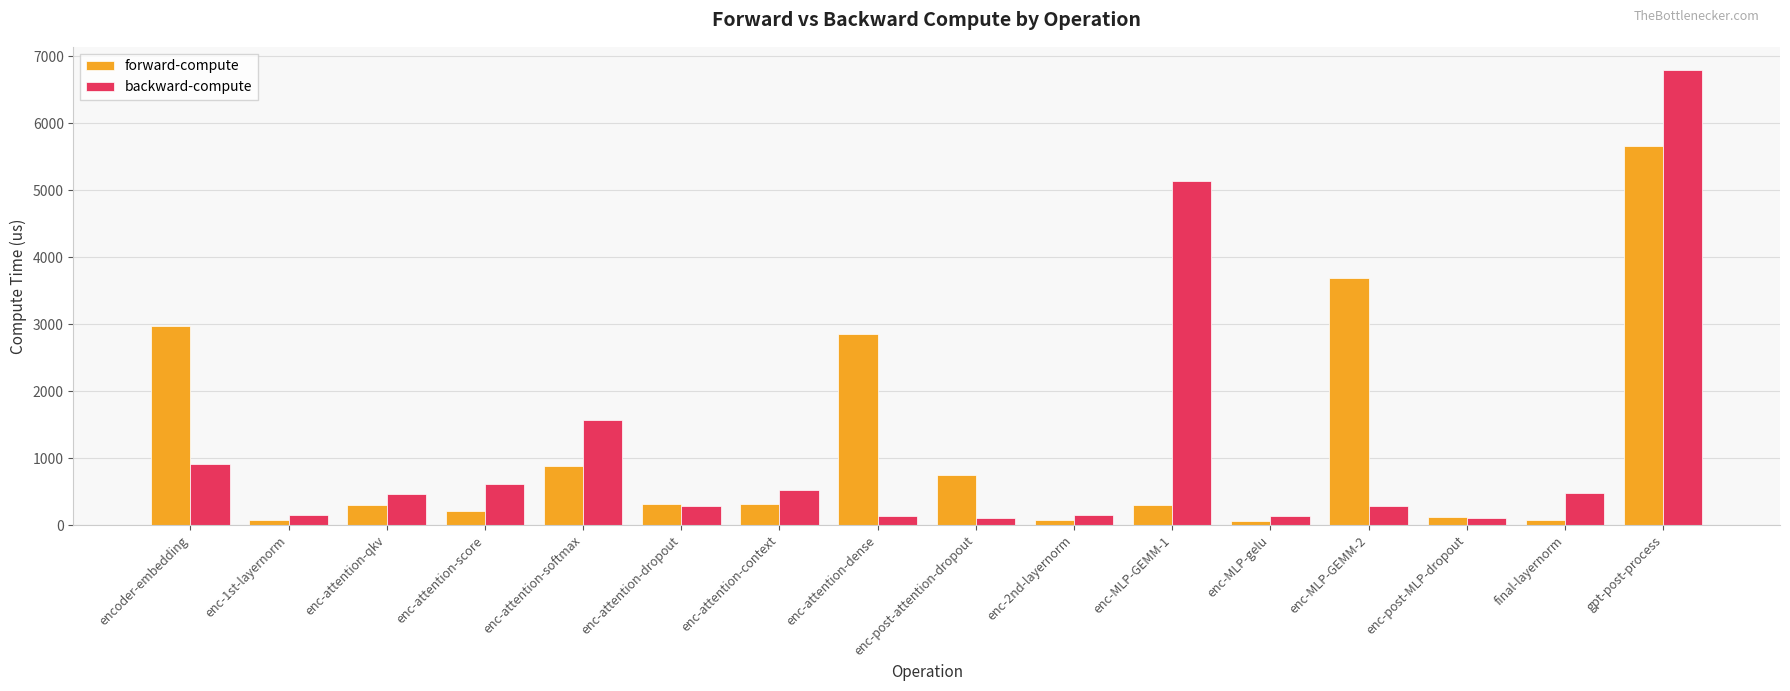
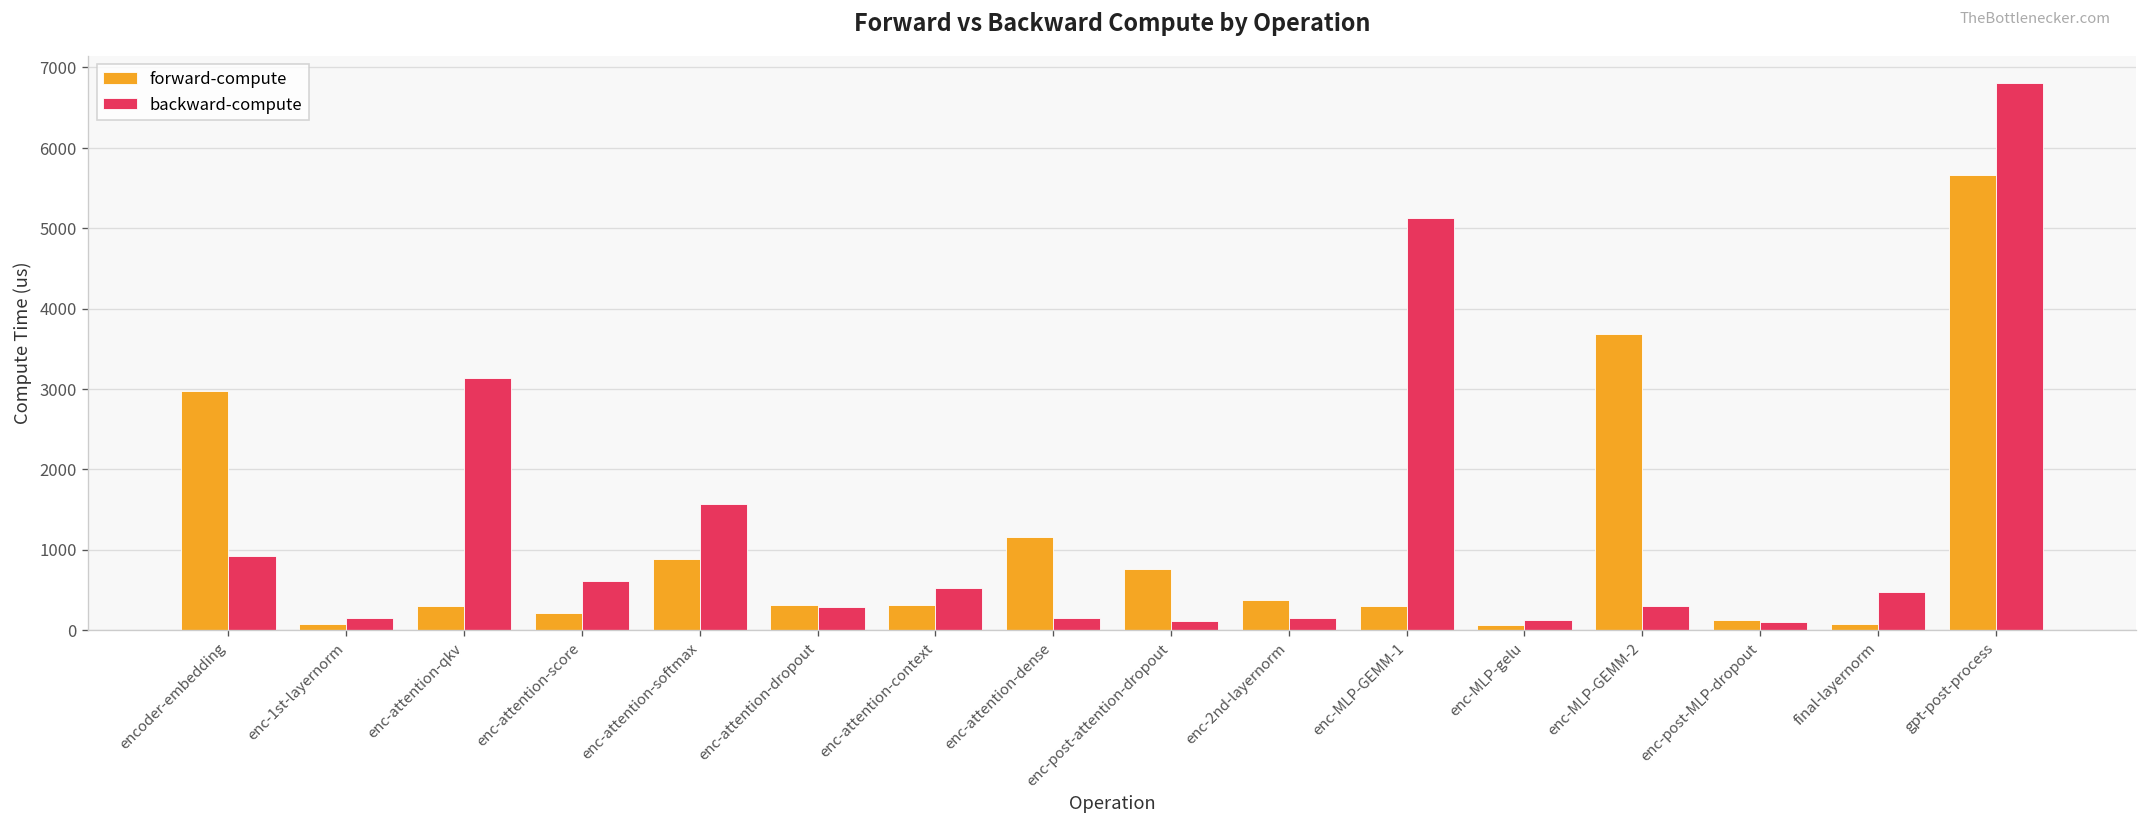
  {
    "forward-compute": {
      "encoder-embedding": 3000,
      "enc-1st-layernorm": 100,
      "enc-attention-qkv": 300,
      "enc-attention-score": 200,
      "enc-attention-softmax": 900,
      "enc-attention-dropout": 300,
      "enc-attention-context": 300,
-     "enc-attention-dense": 2900,
+     "enc-attention-dense": 1200,
      "enc-post-attention-dropout": 800,
-     "enc-2nd-layernorm": 100,
+     "enc-2nd-layernorm": 400,
      "enc-MLP-GEMM-1": 300,
      "enc-MLP-gelu": 100,
      "enc-MLP-GEMM-2": 3700,
      "enc-post-MLP-dropout": 100,
      "final-layernorm": 100,
      "gpt-post-process": 5700
    },
    "backward-compute": {
      "encoder-embedding": 900,
      "enc-1st-layernorm": 100,
-     "enc-attention-qkv": 500,
+     "enc-attention-qkv": 3100,
      "enc-attention-score": 600,
      "enc-attention-softmax": 1600,
      "enc-attention-dropout": 300,
      "enc-attention-context": 500,
      "enc-attention-dense": 100,
      "enc-post-attention-dropout": 100,
      "enc-2nd-layernorm": 100,
      "enc-MLP-GEMM-1": 5100,
      "enc-MLP-gelu": 100,
      "enc-MLP-GEMM-2": 300,
      "enc-post-MLP-dropout": 100,
      "final-layernorm": 500,
      "gpt-post-process": 6800
    }
  }
